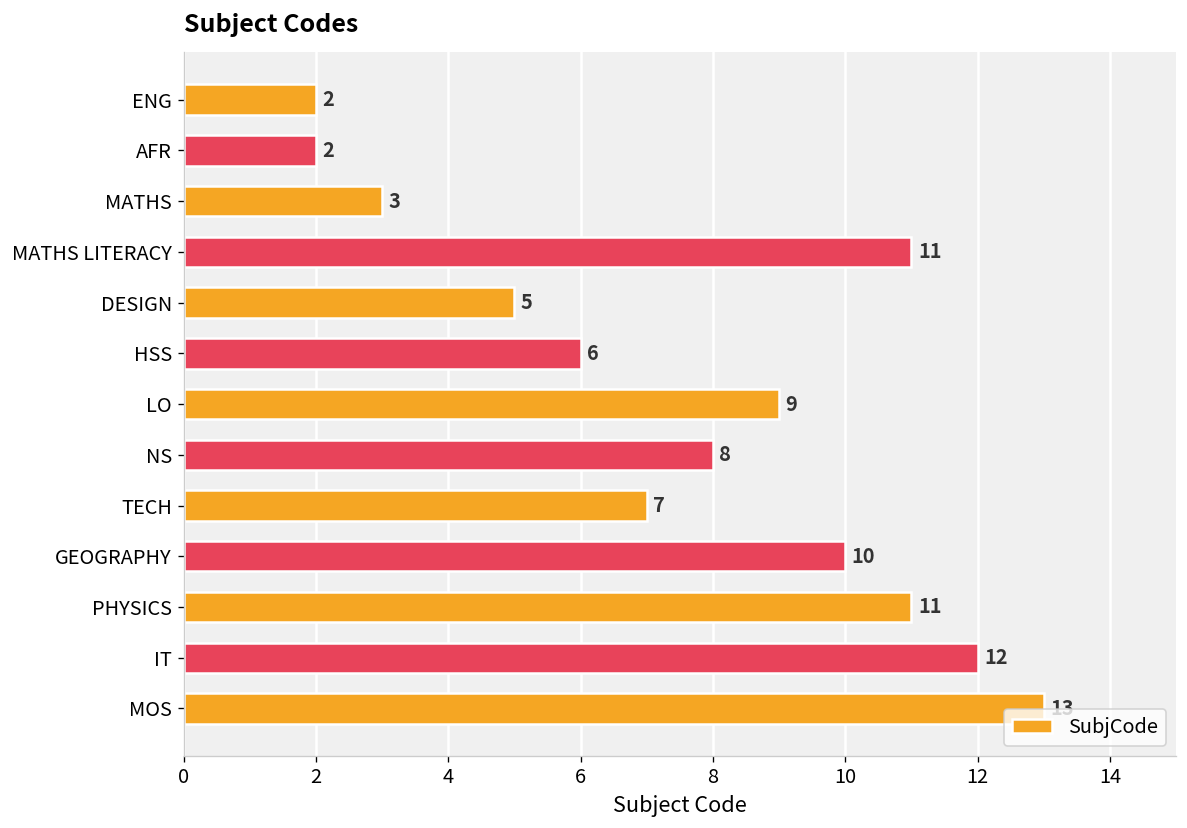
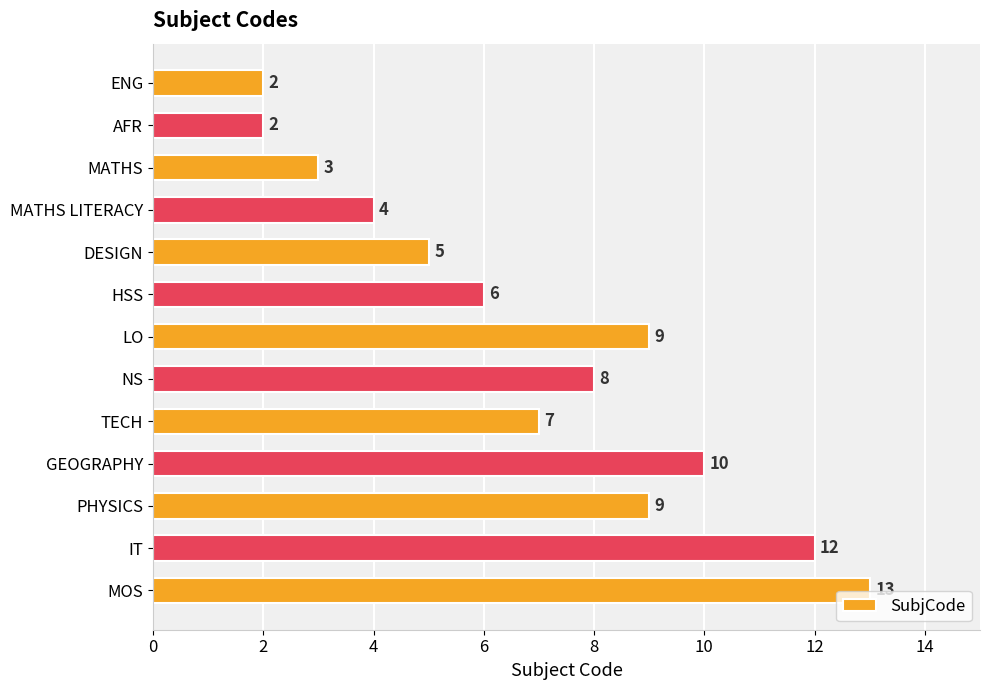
  {
    "ENG": 2,
    "AFR": 2,
    "MATHS": 3,
-   "MATHS LITERACY": 11,
+   "MATHS LITERACY": 4,
    "DESIGN": 5,
    "HSS": 6,
    "LO": 9,
    "NS": 8,
    "TECH": 7,
    "GEOGRAPHY": 10,
-   "PHYSICS": 11,
+   "PHYSICS": 9,
    "IT": 12
  }
